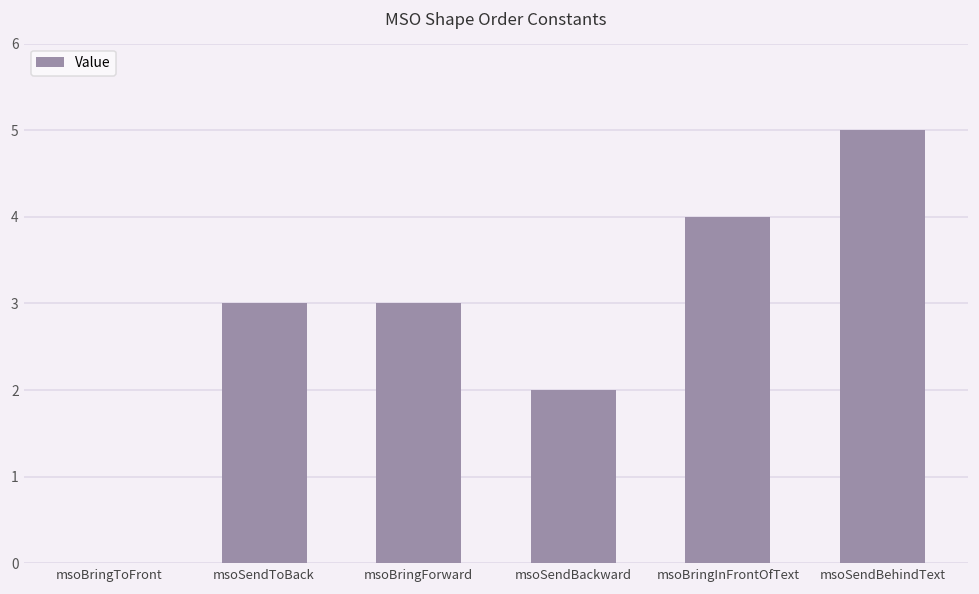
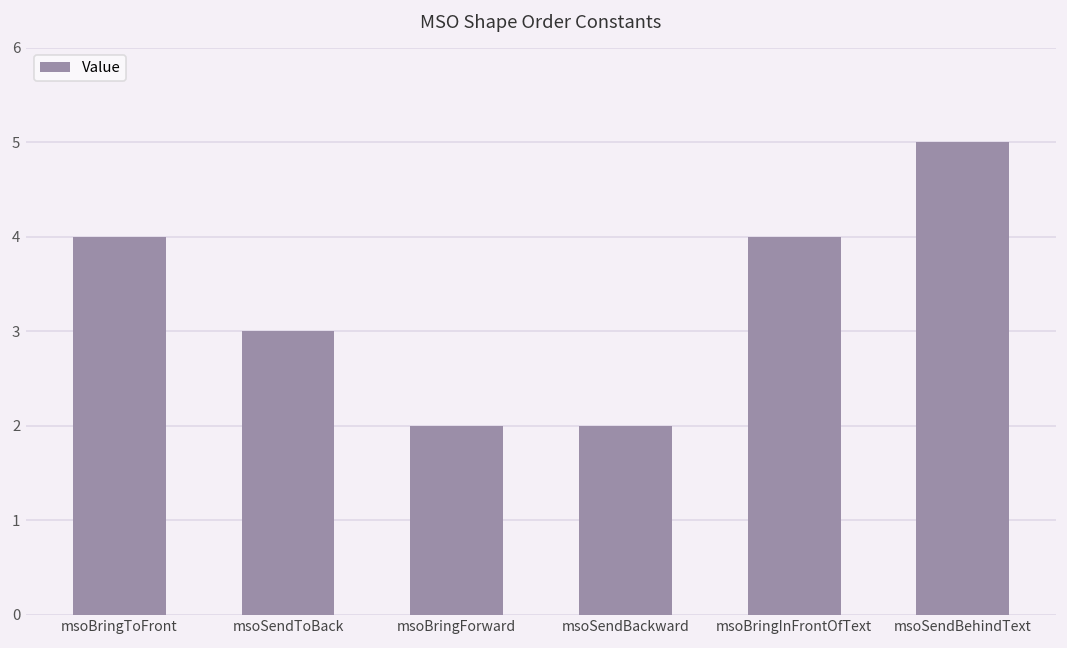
  {
-   "msoBringToFront": 0,
+   "msoBringToFront": 4,
    "msoSendToBack": 3,
-   "msoBringForward": 3,
+   "msoBringForward": 2,
    "msoSendBackward": 2,
    "msoBringInFrontOfText": 4,
    "msoSendBehindText": 5
  }
